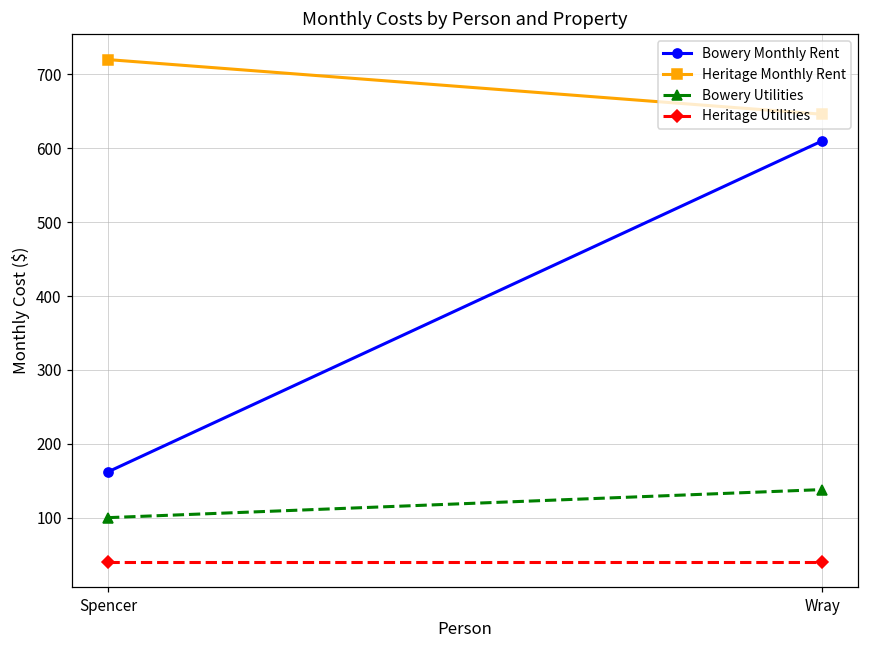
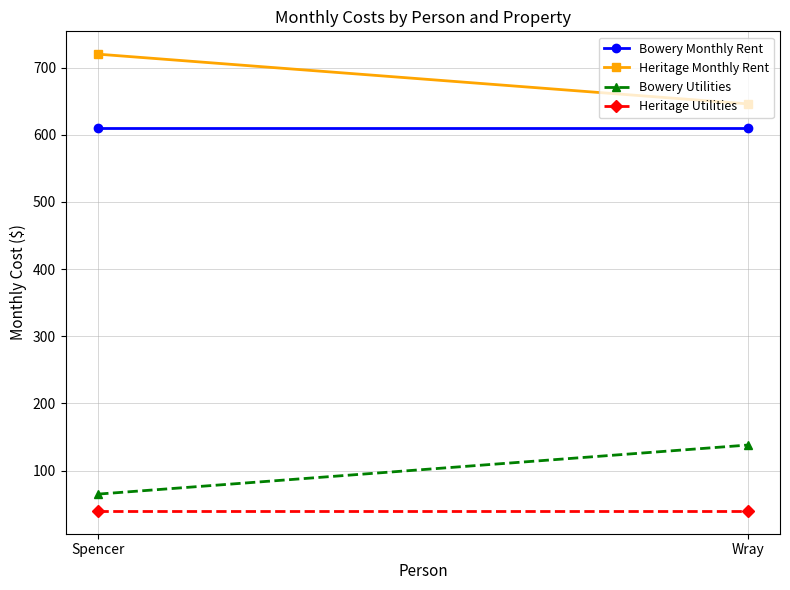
  {
    "Bowery Monthly Rent": {
-     "Spencer": 160,
+     "Spencer": 610,
      "Wray": 610
    },
    "Heritage Monthly Rent": {
      "Spencer": 720
    },
    "Bowery Utilities": {
-     "Spencer": 100,
+     "Spencer": 70,
      "Wray": 140
    },
    "Heritage Utilities": {
      "Spencer": 40,
      "Wray": 40
    }
  }
